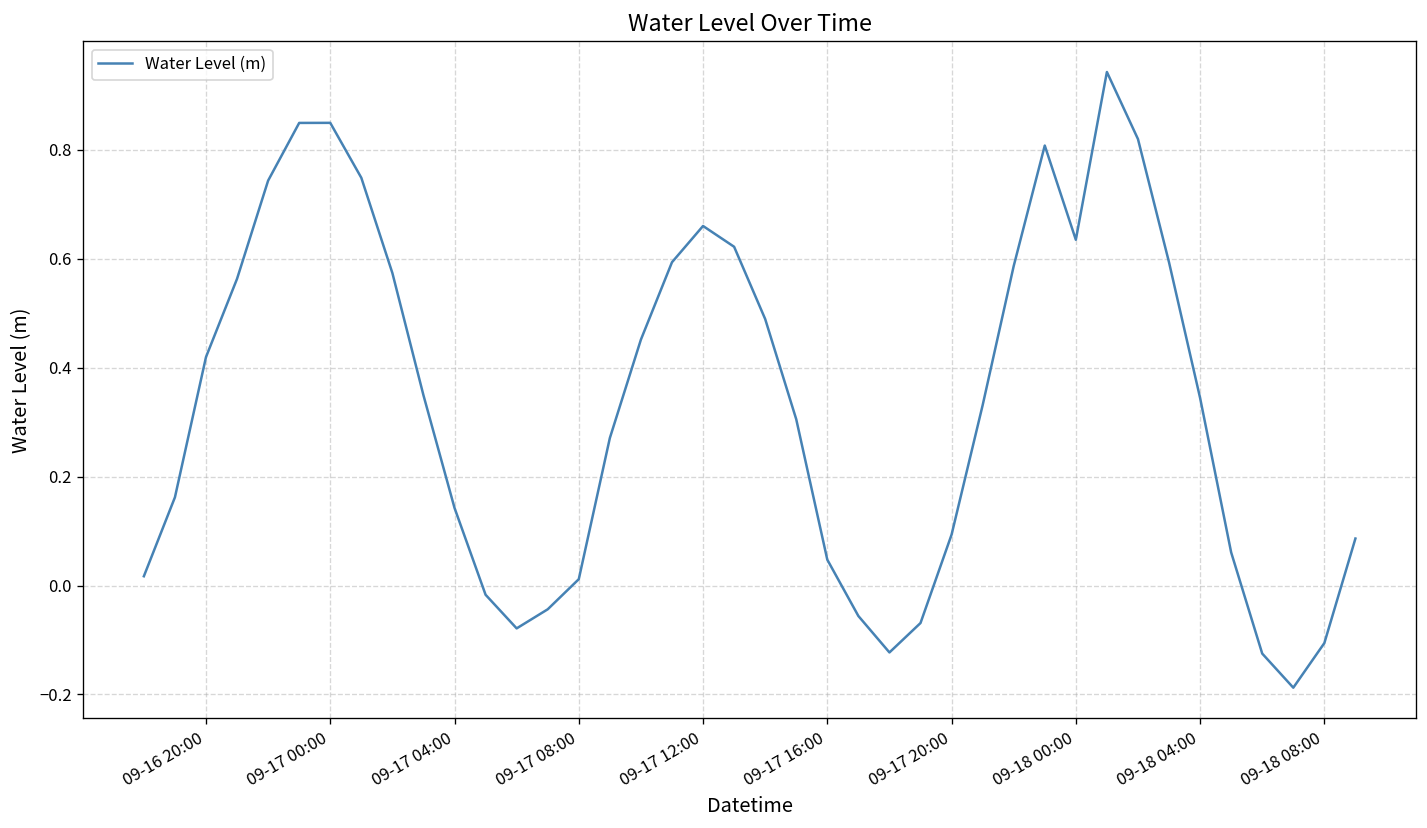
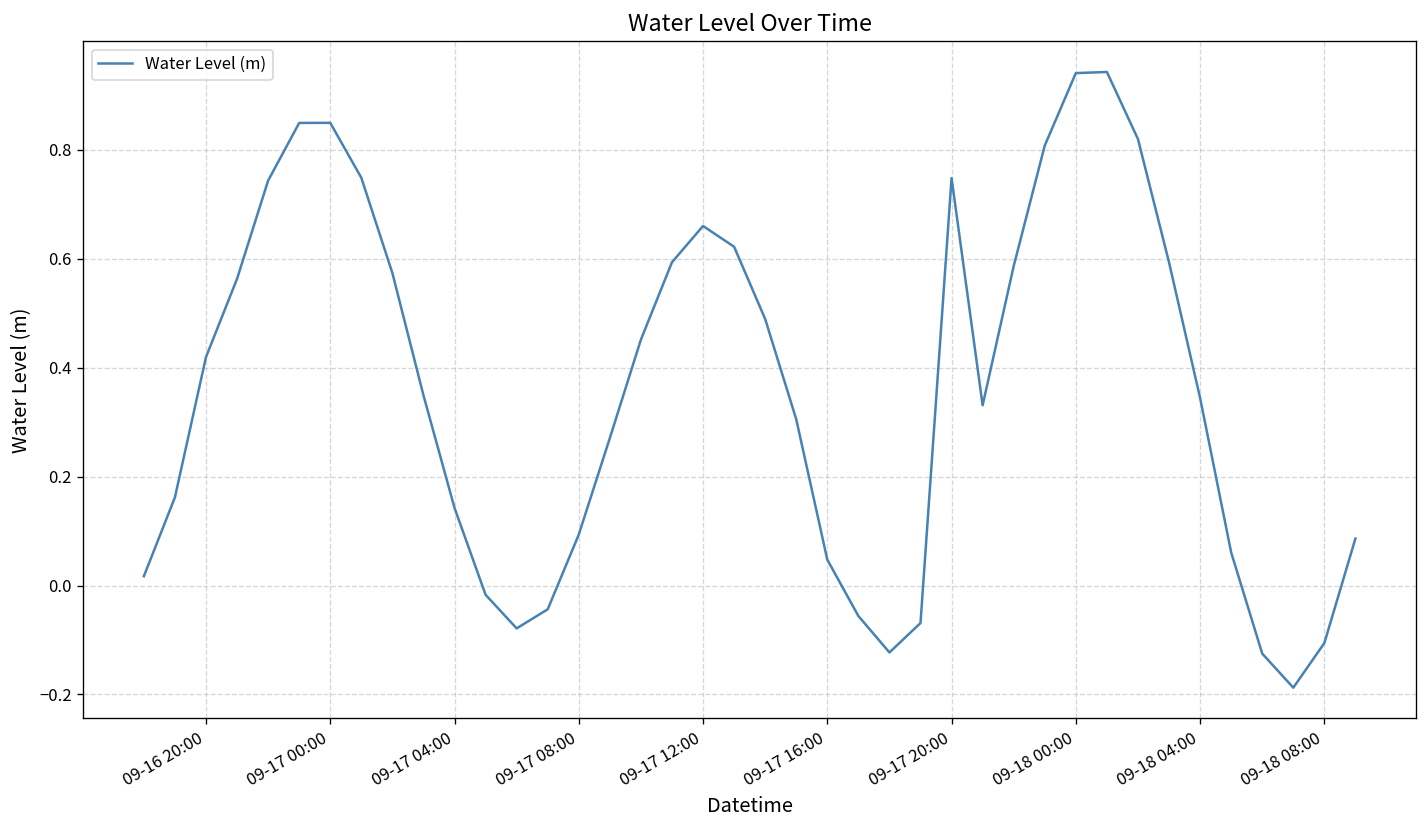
  {
    "09-16 20:00": 0.42,
    "09-17 00:00": 0.85,
    "09-17 04:00": 0.14,
-   "09-17 08:00": 0.01,
+   "09-17 08:00": 0.09,
    "09-17 12:00": 0.66,
    "09-17 16:00": 0.05,
-   "09-17 20:00": 0.09,
-   "09-18 00:00": 0.63,
+   "09-17 20:00": 0.75,
+   "09-18 00:00": 0.94,
    "09-18 04:00": 0.34,
    "09-18 08:00": -0.11
  }
